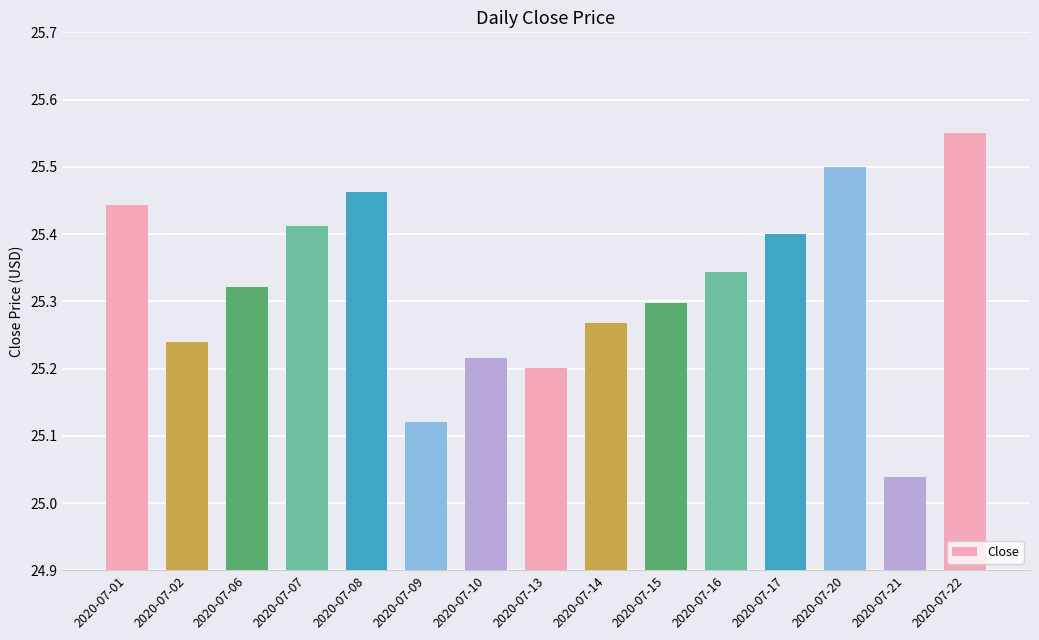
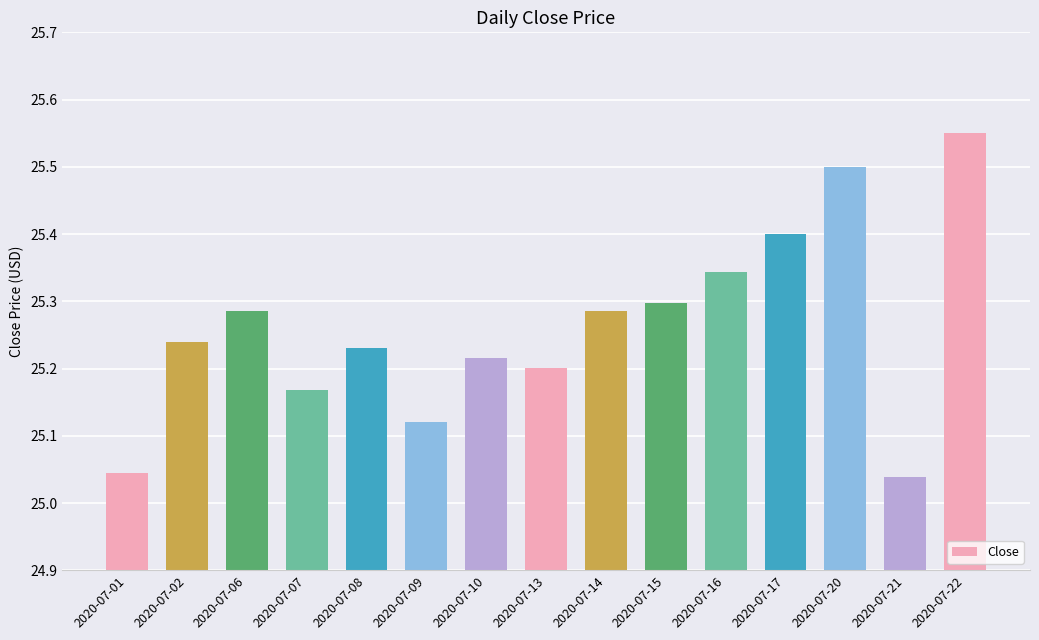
  {
-   "2020-07-01": 25.44,
+   "2020-07-01": 25.05,
    "2020-07-02": 25.24,
-   "2020-07-06": 25.32,
-   "2020-07-07": 25.41,
-   "2020-07-08": 25.46,
+   "2020-07-06": 25.29,
+   "2020-07-07": 25.17,
+   "2020-07-08": 25.23,
    "2020-07-09": 25.12,
    "2020-07-10": 25.22,
    "2020-07-13": 25.20,
-   "2020-07-14": 25.27,
+   "2020-07-14": 25.29,
    "2020-07-15": 25.30,
    "2020-07-16": 25.34,
    "2020-07-17": 25.40,
    "2020-07-20": 25.50,
    "2020-07-21": 25.04,
    "2020-07-22": 25.55
  }
